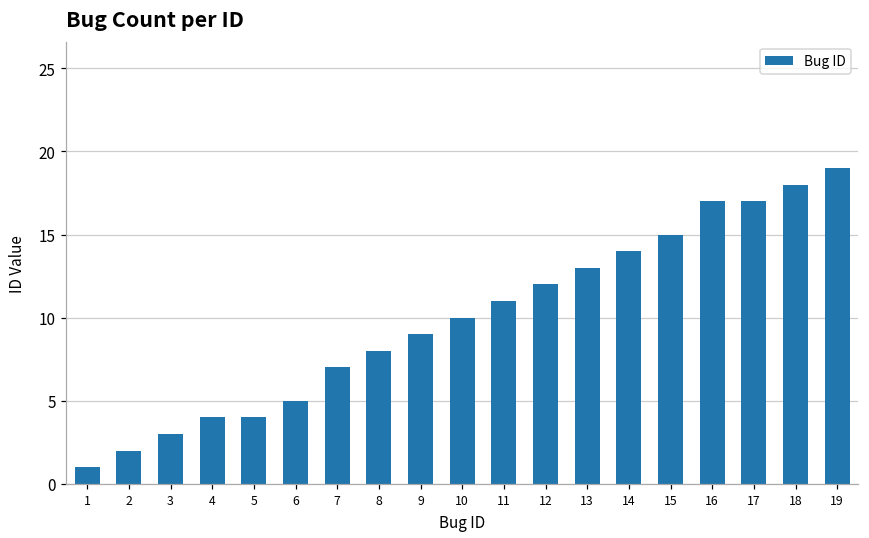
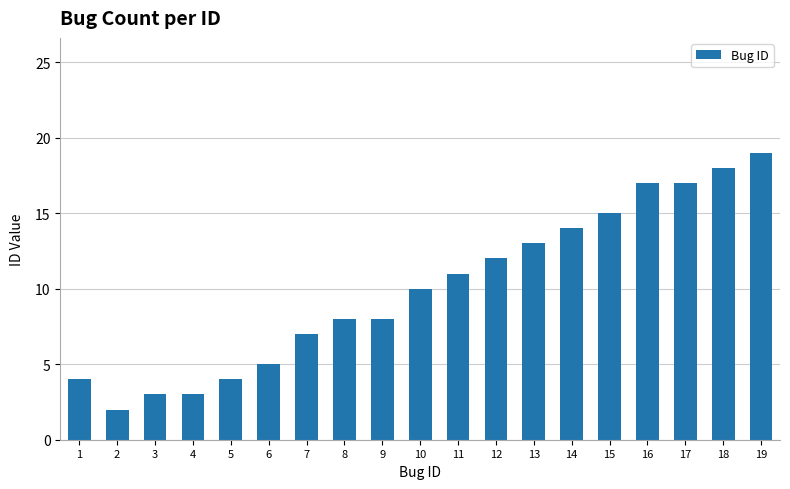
  {
-   "1": 1,
+   "1": 4,
    "2": 2,
    "3": 3,
-   "4": 4,
+   "4": 3,
    "5": 4,
    "6": 5,
    "7": 7,
    "8": 8,
-   "9": 9,
+   "9": 8,
    "10": 10,
    "11": 11,
    "12": 12,
    "13": 13,
    "14": 14,
    "15": 15,
    "16": 17,
    "17": 17,
    "18": 18,
    "19": 19
  }
